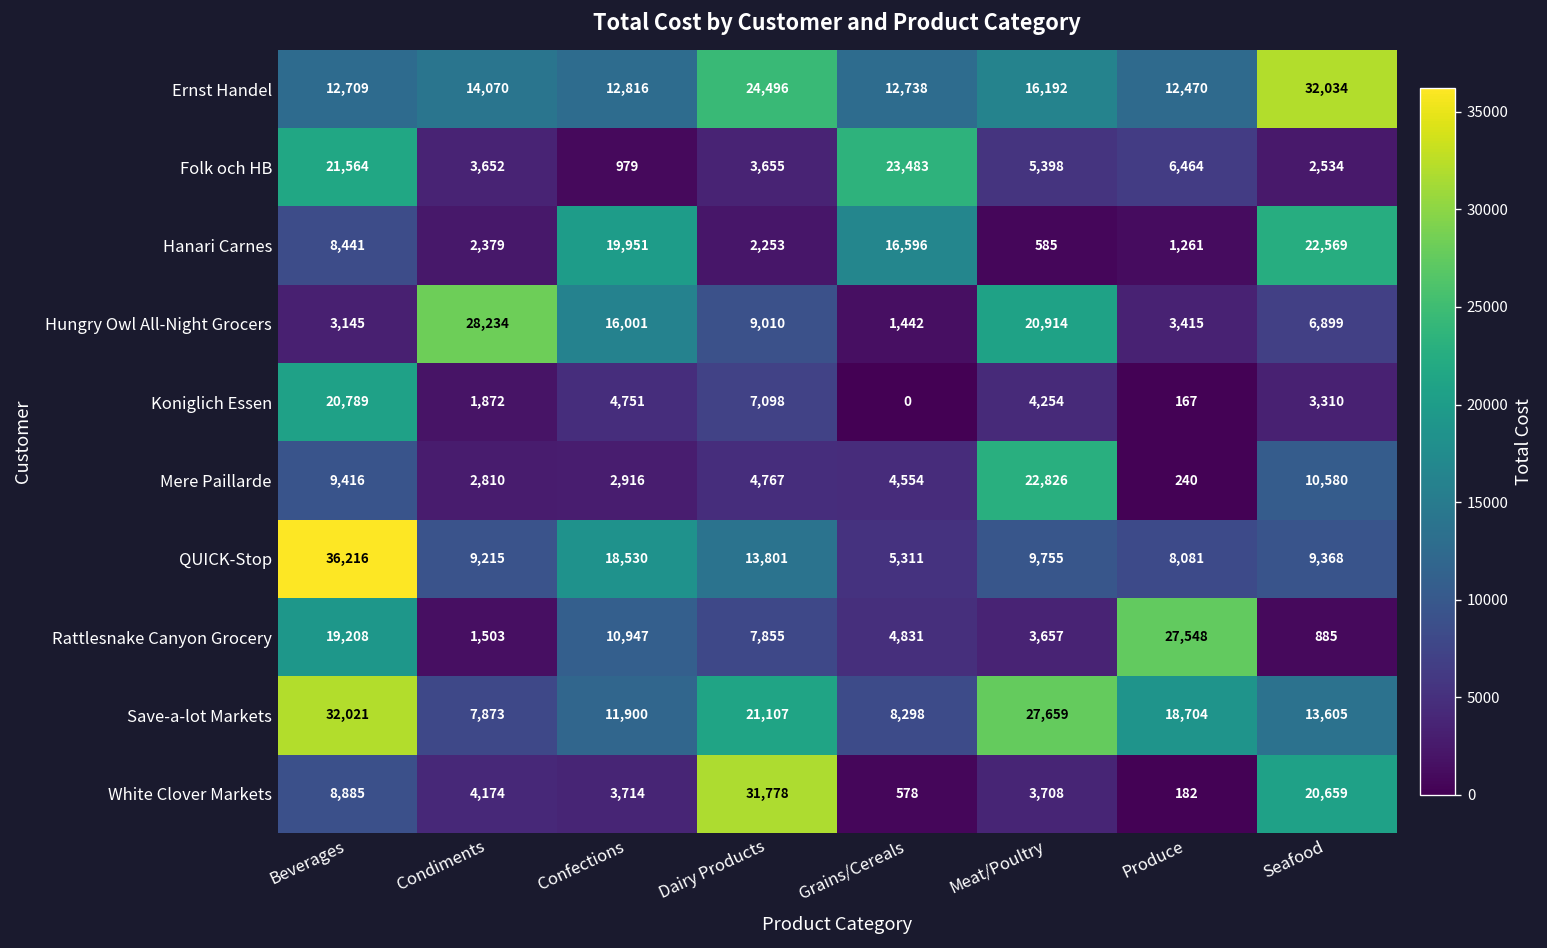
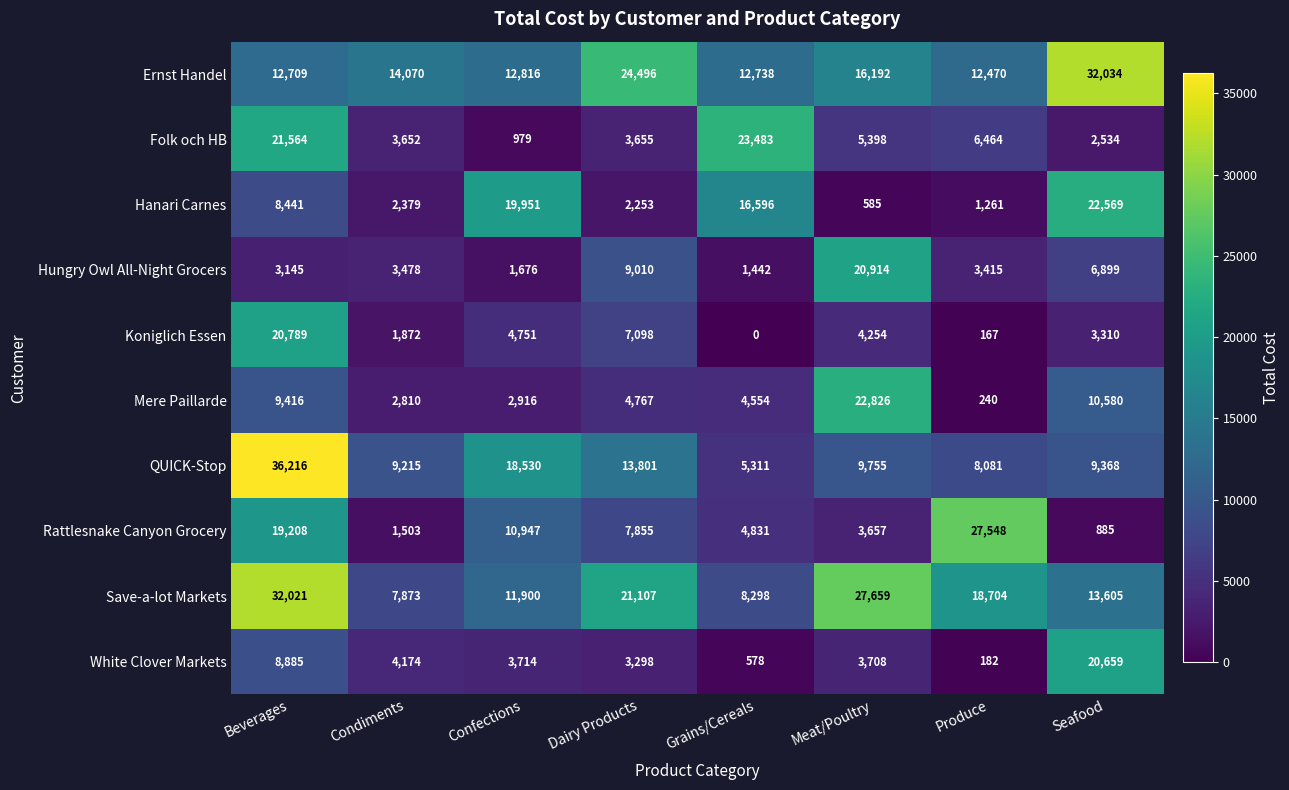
  {
    "Ernst Handel": {
      "Beverages": "12,709",
      "Condiments": "14,070",
      "Confections": "12,816",
      "Dairy Products": "24,496",
      "Grains/Cereals": "12,738",
      "Meat/Poultry": "16,192",
      "Produce": "12,470",
      "Seafood": "32,034"
    },
    "Folk och HB": {
      "Beverages": "21,564",
      "Condiments": "3,652",
      "Confections": "979",
      "Dairy Products": "3,655",
      "Grains/Cereals": "23,483",
      "Meat/Poultry": "5,398",
      "Produce": "6,464",
      "Seafood": "2,534"
    },
    "Hanari Carnes": {
      "Beverages": "8,441",
      "Condiments": "2,379",
      "Confections": "19,951",
      "Dairy Products": "2,253",
      "Grains/Cereals": "16,596",
      "Meat/Poultry": "585",
      "Produce": "1,261",
      "Seafood": "22,569"
    },
    "Hungry Owl All-Night Grocers": {
      "Beverages": "3,145",
-     "Condiments": "28,234",
-     "Confections": "16,001",
+     "Condiments": "3,478",
+     "Confections": "1,676",
      "Dairy Products": "9,010",
      "Grains/Cereals": "1,442",
      "Meat/Poultry": "20,914",
      "Produce": "3,415",
      "Seafood": "6,899"
    },
    "Koniglich Essen": {
      "Beverages": "20,789",
      "Condiments": "1,872",
      "Confections": "4,751",
      "Dairy Products": "7,098",
      "Grains/Cereals": "0",
      "Meat/Poultry": "4,254",
      "Produce": "167",
      "Seafood": "3,310"
    },
    "Mere Paillarde": {
      "Beverages": "9,416",
      "Condiments": "2,810",
      "Confections": "2,916",
      "Dairy Products": "4,767",
      "Grains/Cereals": "4,554",
      "Meat/Poultry": "22,826",
      "Produce": "240",
      "Seafood": "10,580"
    },
    "QUICK-Stop": {
      "Beverages": "36,216",
      "Condiments": "9,215",
      "Confections": "18,530",
      "Dairy Products": "13,801",
      "Grains/Cereals": "5,311",
      "Meat/Poultry": "9,755",
      "Produce": "8,081",
      "Seafood": "9,368"
    },
    "Rattlesnake Canyon Grocery": {
      "Beverages": "19,208",
      "Condiments": "1,503",
      "Confections": "10,947",
      "Dairy Products": "7,855",
      "Grains/Cereals": "4,831",
      "Meat/Poultry": "3,657",
      "Produce": "27,548",
      "Seafood": "885"
    },
    "Save-a-lot Markets": {
      "Beverages": "32,021",
      "Condiments": "7,873",
      "Confections": "11,900",
      "Dairy Products": "21,107",
      "Grains/Cereals": "8,298",
      "Meat/Poultry": "27,659",
      "Produce": "18,704",
      "Seafood": "13,605"
    },
    "White Clover Markets": {
      "Beverages": "8,885",
      "Condiments": "4,174",
      "Confections": "3,714",
-     "Dairy Products": "31,778",
+     "Dairy Products": "3,298",
      "Grains/Cereals": "578",
      "Meat/Poultry": "3,708",
      "Produce": "182",
      "Seafood": "20,659"
    }
  }
